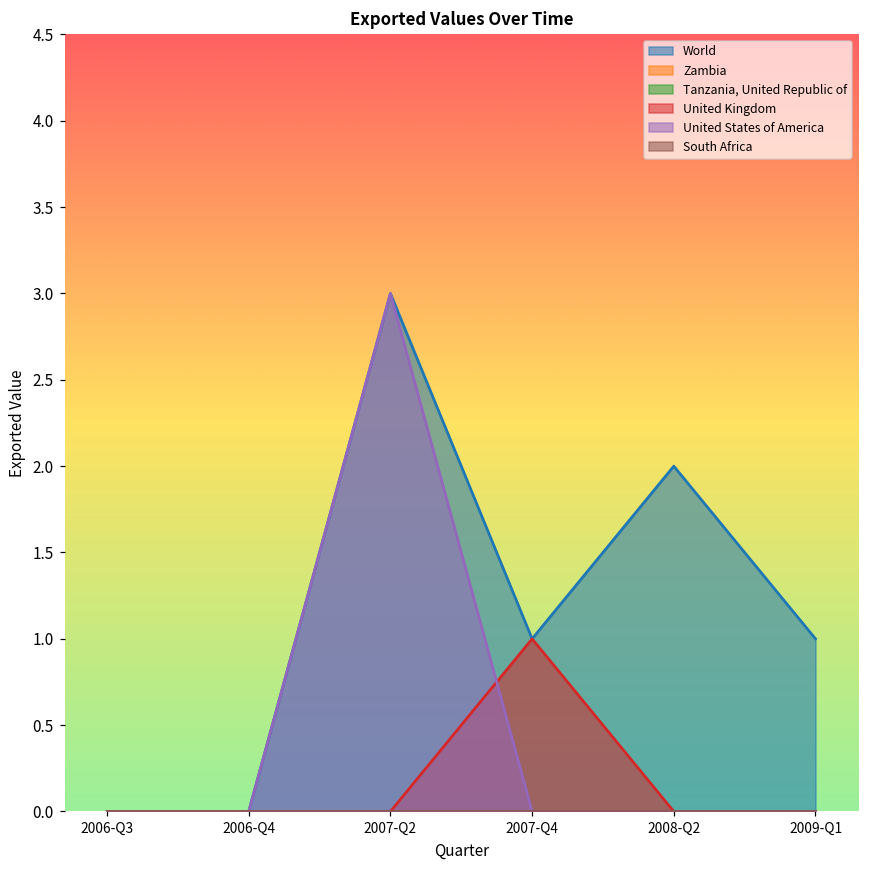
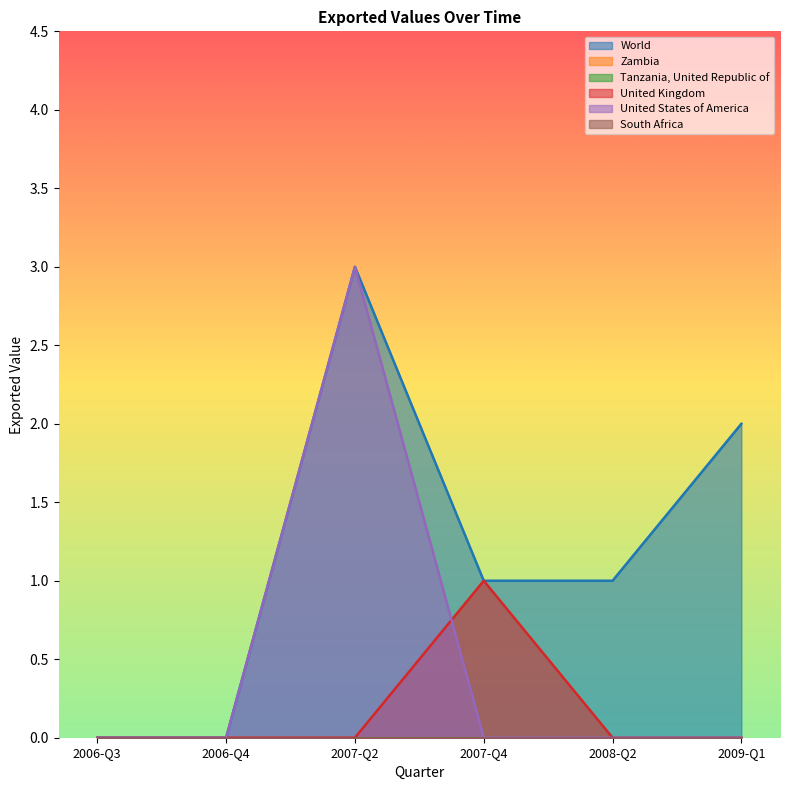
  {
    "World": {
-     "2008-Q2": 2,
-     "2009-Q1": 1
+     "2008-Q2": 1,
+     "2009-Q1": 2
    }
  }
